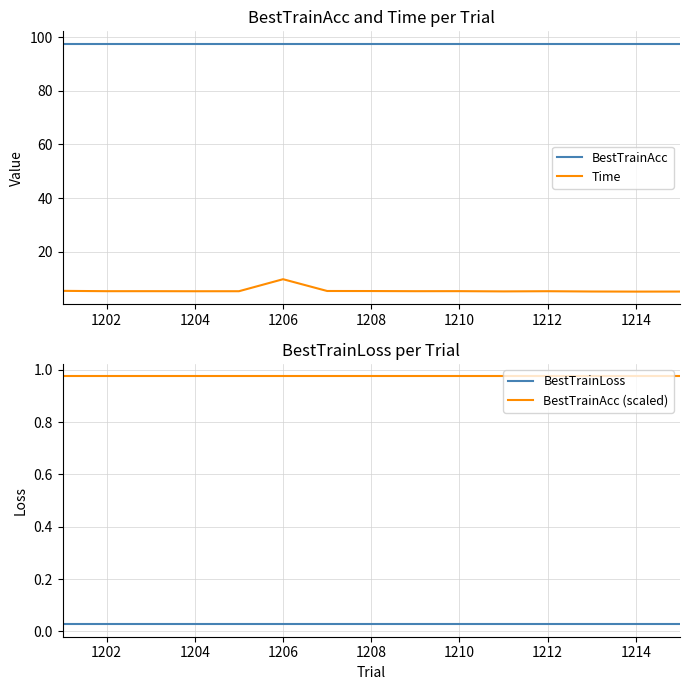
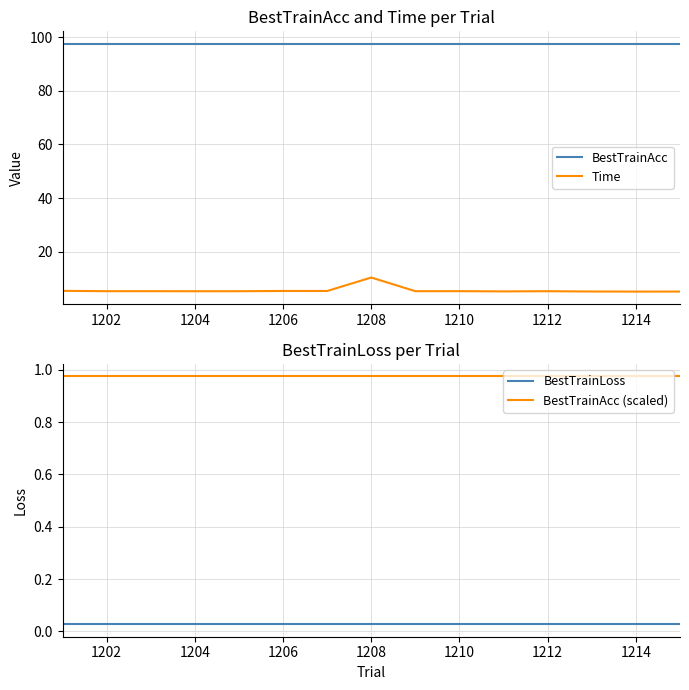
  {
    "BestTrainAcc and Time per Trial": {
      "BestTrainAcc": {
        "1202": 98,
        "1204": 98,
        "1206": 98,
        "1208": 98,
        "1210": 98,
        "1212": 98,
        "1214": 98
      },
      "Time": {
        "1202": 5,
        "1204": 5,
-       "1206": 10,
-       "1208": 5,
+       "1206": 5,
+       "1208": 10,
        "1210": 5,
        "1212": 5,
        "1214": 5
      }
    },
    "BestTrainLoss per Trial": {
      "BestTrainLoss": {
        "1202": 0.03,
        "1204": 0.03,
        "1206": 0.03,
        "1208": 0.03,
        "1210": 0.03,
        "1212": 0.03,
        "1214": 0.03
      },
      "BestTrainAcc (scaled)": {
        "1202": 0.98,
        "1204": 0.98,
        "1206": 0.98,
        "1208": 0.98,
        "1210": 0.98
      }
    }
  }
